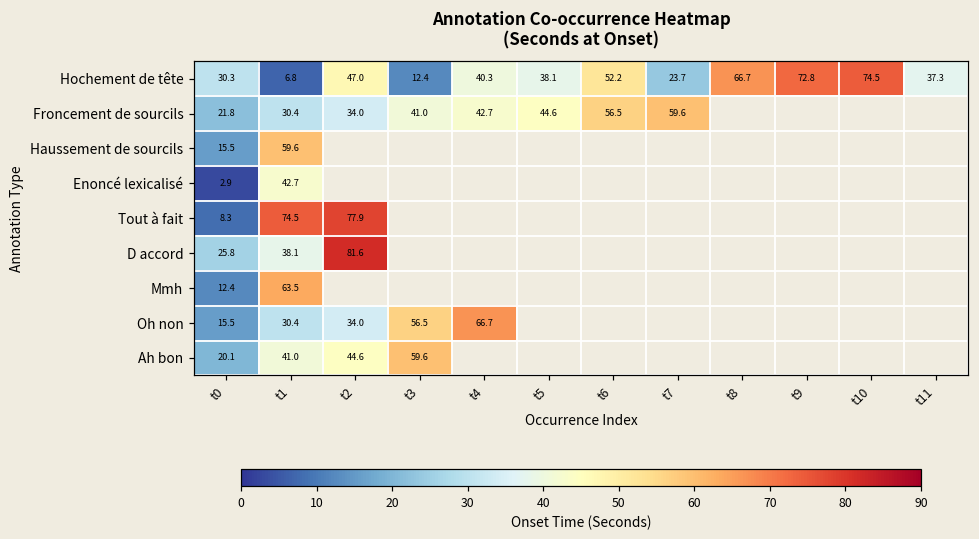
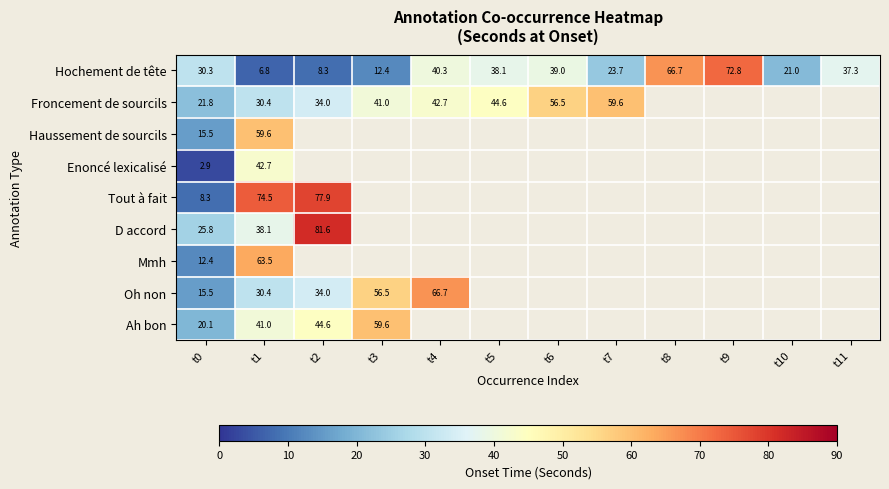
  {
    "Hochement de tête": {
      "t0": 30.3,
      "t1": 6.8,
-     "t2": 47.0,
+     "t2": 8.3,
      "t3": 12.4,
      "t4": 40.3,
      "t5": 38.1,
-     "t6": 52.2,
+     "t6": 39.0,
      "t7": 23.7,
      "t8": 66.7,
      "t9": 72.8,
-     "t10": 74.5,
+     "t10": 21.0,
      "t11": 37.3
    },
    "Froncement de sourcils": {
      "t0": 21.8,
      "t1": 30.4,
      "t2": 34.0,
      "t3": 41.0,
      "t4": 42.7,
      "t5": 44.6,
      "t6": 56.5,
      "t7": 59.6
    },
    "Haussement de sourcils": {
      "t0": 15.5,
      "t1": 59.6
    },
    "Enoncé lexicalisé": {
      "t0": 2.9,
      "t1": 42.7
    },
    "Tout à fait": {
      "t0": 8.3,
      "t1": 74.5,
      "t2": 77.9
    },
    "D accord": {
      "t0": 25.8,
      "t1": 38.1,
      "t2": 81.6
    },
    "Mmh": {
      "t0": 12.4,
      "t1": 63.5
    },
    "Oh non": {
      "t0": 15.5,
      "t1": 30.4,
      "t2": 34.0,
      "t3": 56.5,
      "t4": 66.7
    },
    "Ah bon": {
      "t0": 20.1,
      "t1": 41.0,
      "t2": 44.6,
      "t3": 59.6
    }
  }
